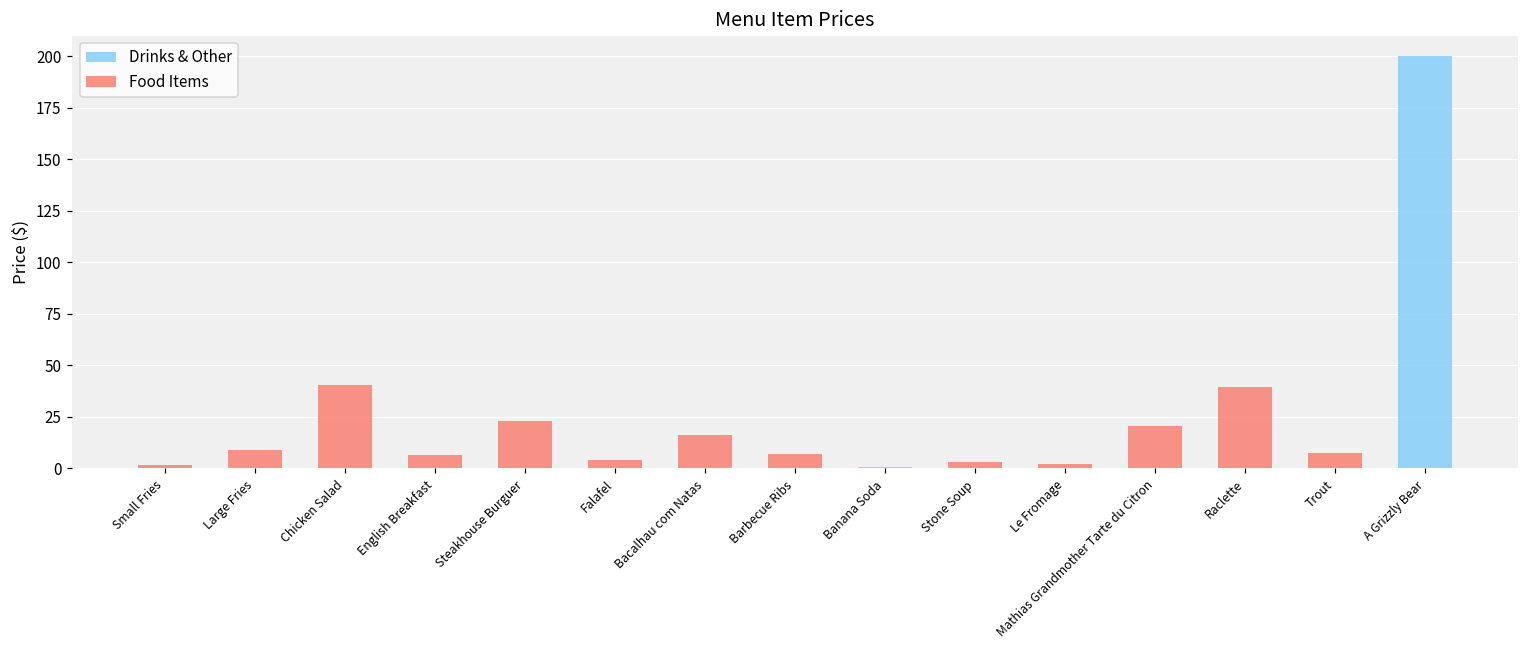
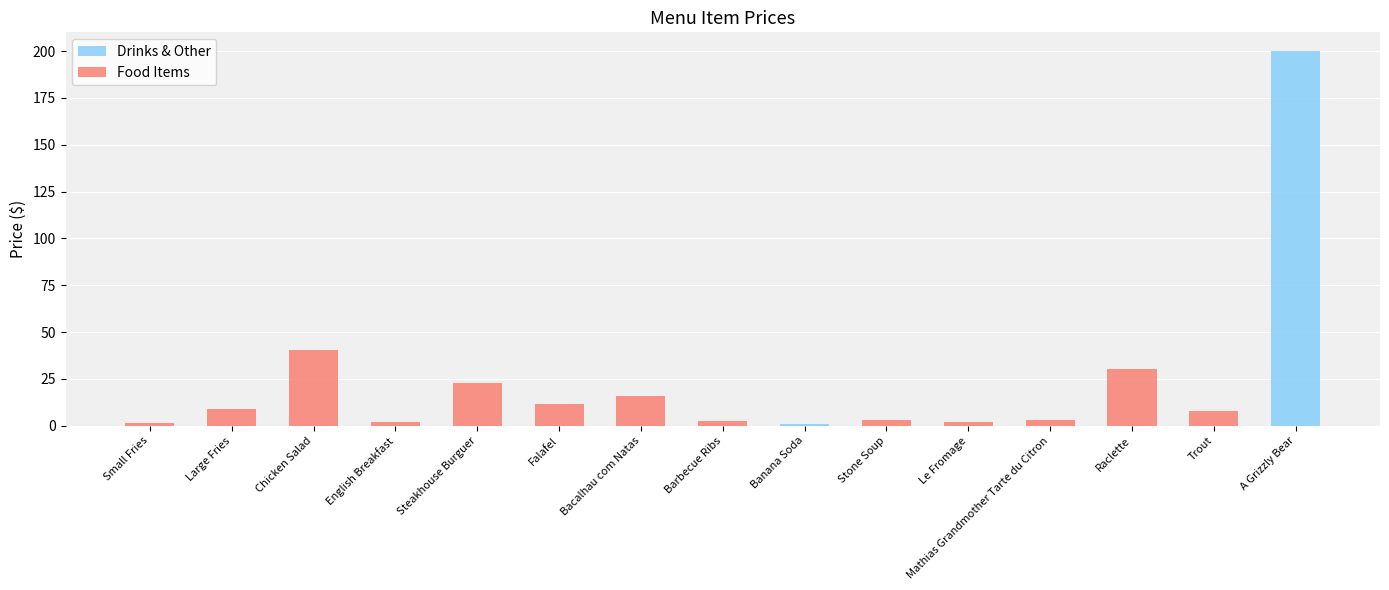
  {
    "Drinks & Other": {
      "Small Fries": 0,
      "Large Fries": 0,
      "Chicken Salad": 0,
      "English Breakfast": 0,
      "Steakhouse Burguer": 0,
      "Falafel": 0,
      "Bacalhau com Natas": 0,
      "Barbecue Ribs": 0,
      "Stone Soup": 0,
      "Le Fromage": 0,
      "Mathias Grandmother Tarte du Citron": 0,
      "Raclette": 0,
      "Trout": 0,
      "A Grizzly Bear": 200
    },
    "Food Items": {
      "Small Fries": 2,
      "Large Fries": 9,
      "Chicken Salad": 41,
-     "English Breakfast": 7,
+     "English Breakfast": 2,
      "Steakhouse Burguer": 23,
-     "Falafel": 4,
+     "Falafel": 12,
      "Bacalhau com Natas": 16,
-     "Barbecue Ribs": 7,
+     "Barbecue Ribs": 3,
      "Banana Soda": 0,
      "Stone Soup": 3,
      "Le Fromage": 2,
-     "Mathias Grandmother Tarte du Citron": 20,
-     "Raclette": 39,
+     "Mathias Grandmother Tarte du Citron": 3,
+     "Raclette": 30,
      "Trout": 8,
      "A Grizzly Bear": 0
    }
  }
